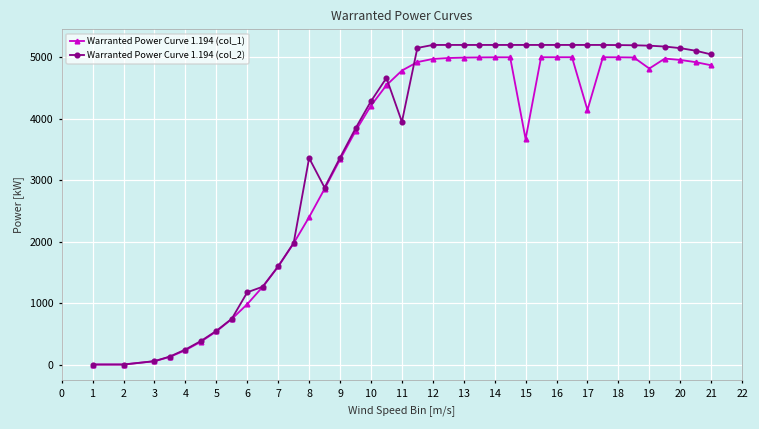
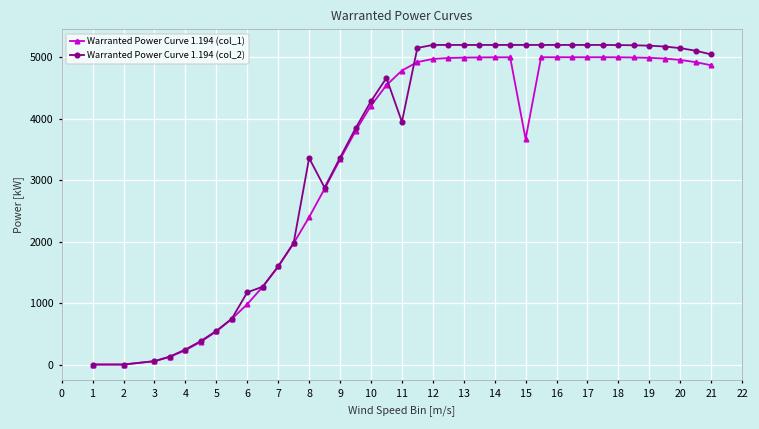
  {
    "Warranted Power Curve 1.194 (col_1)": {
      "6": 1000,
      "8": 2400,
      "10": 4200,
      "11": 4800,
      "12": 5000,
      "13": 5000,
      "14": 5000,
      "15": 3700,
      "16": 5000,
-     "17": 4100,
+     "17": 5000,
      "18": 5000,
-     "19": 4800,
+     "19": 5000,
      "20": 5000,
      "21": 4900
    },
    "Warranted Power Curve 1.194 (col_2)": {
      "6": 1200,
      "8": 3400,
      "10": 4300,
      "11": 3900,
      "12": 5200,
      "13": 5200,
      "14": 5200,
      "15": 5200,
      "16": 5200,
      "17": 5200,
      "18": 5200,
      "19": 5200,
      "20": 5100,
      "21": 5000
    }
  }
